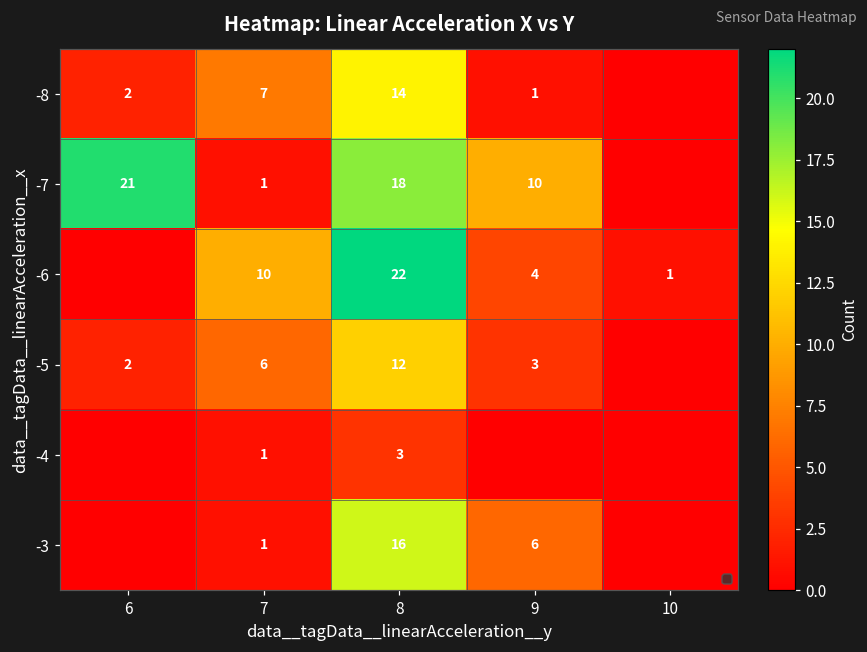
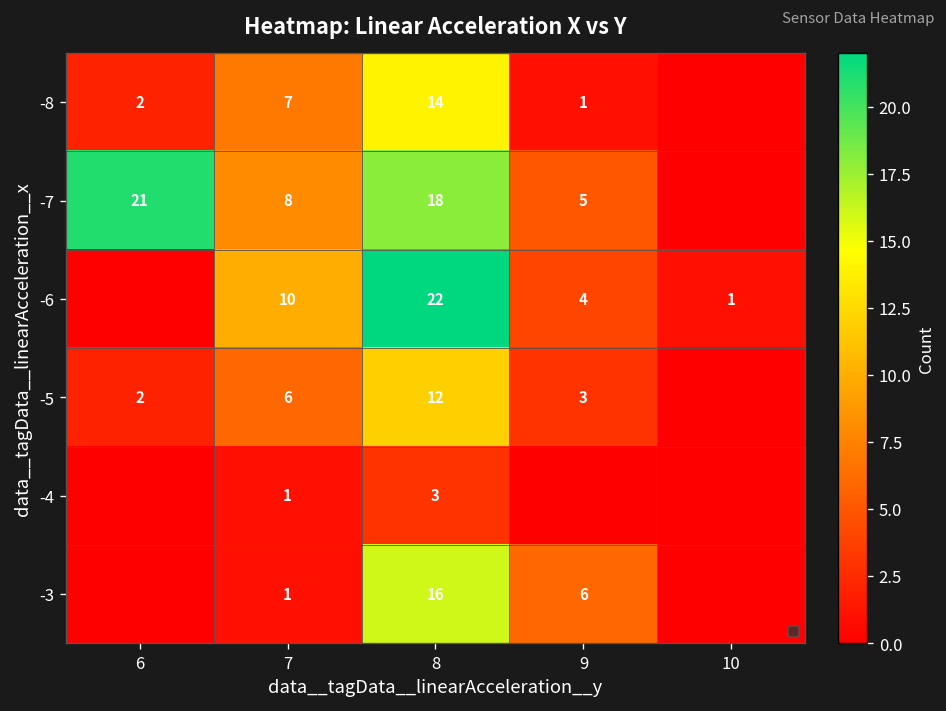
  {
    "-8": {
      "6": 2,
      "7": 7,
      "8": 14,
      "9": 1
    },
    "-7": {
      "6": 21,
-     "7": 1,
+     "7": 8,
      "8": 18,
-     "9": 10
+     "9": 5
    },
    "-6": {
      "7": 10,
      "8": 22,
      "9": 4,
      "10": 1
    },
    "-5": {
      "6": 2,
      "7": 6,
      "8": 12,
      "9": 3
    },
    "-4": {
      "7": 1,
      "8": 3
    },
    "-3": {
      "7": 1,
      "8": 16,
      "9": 6
    }
  }
